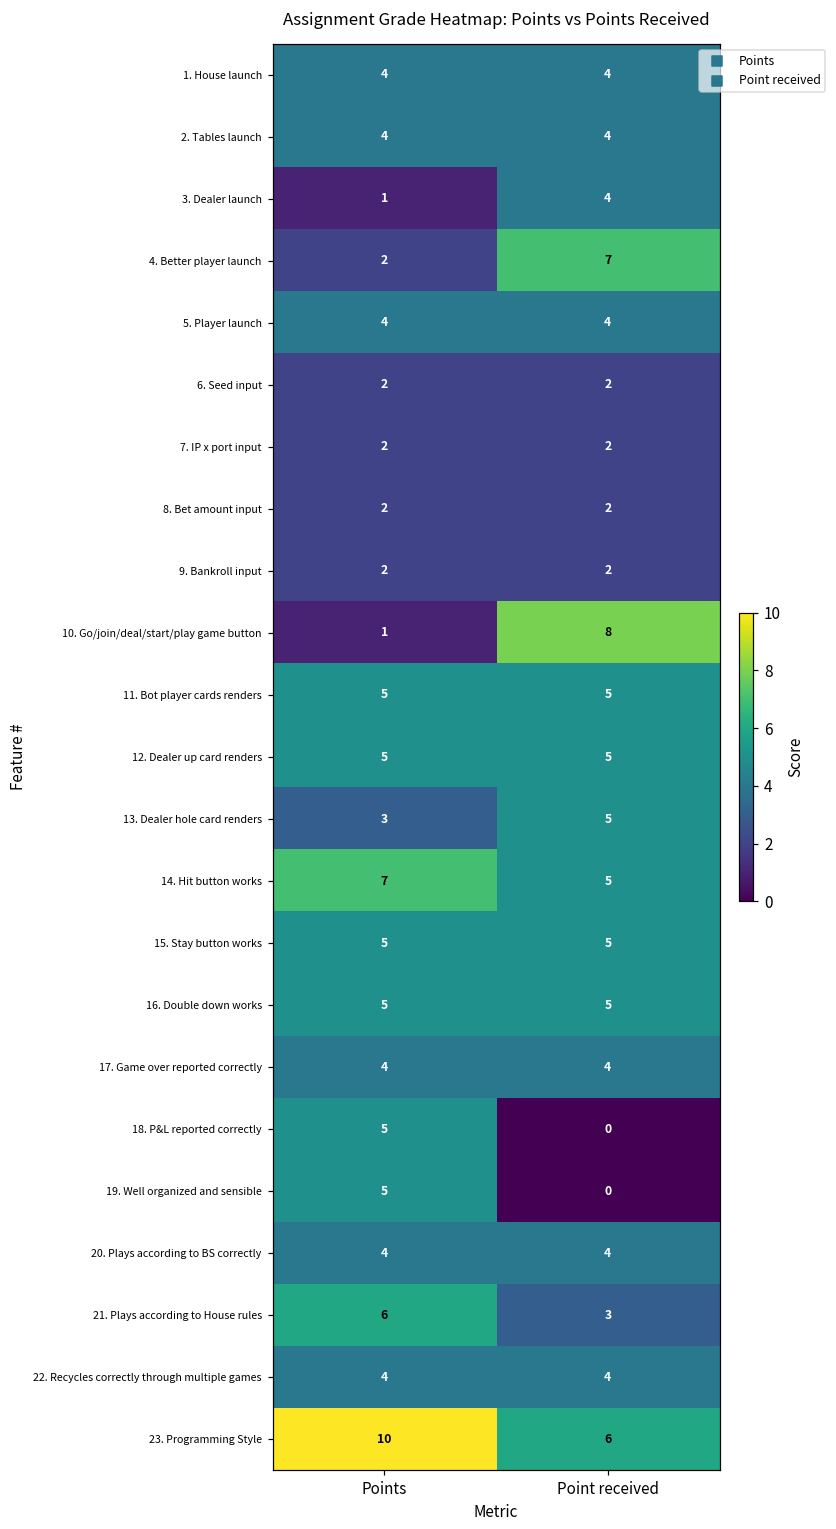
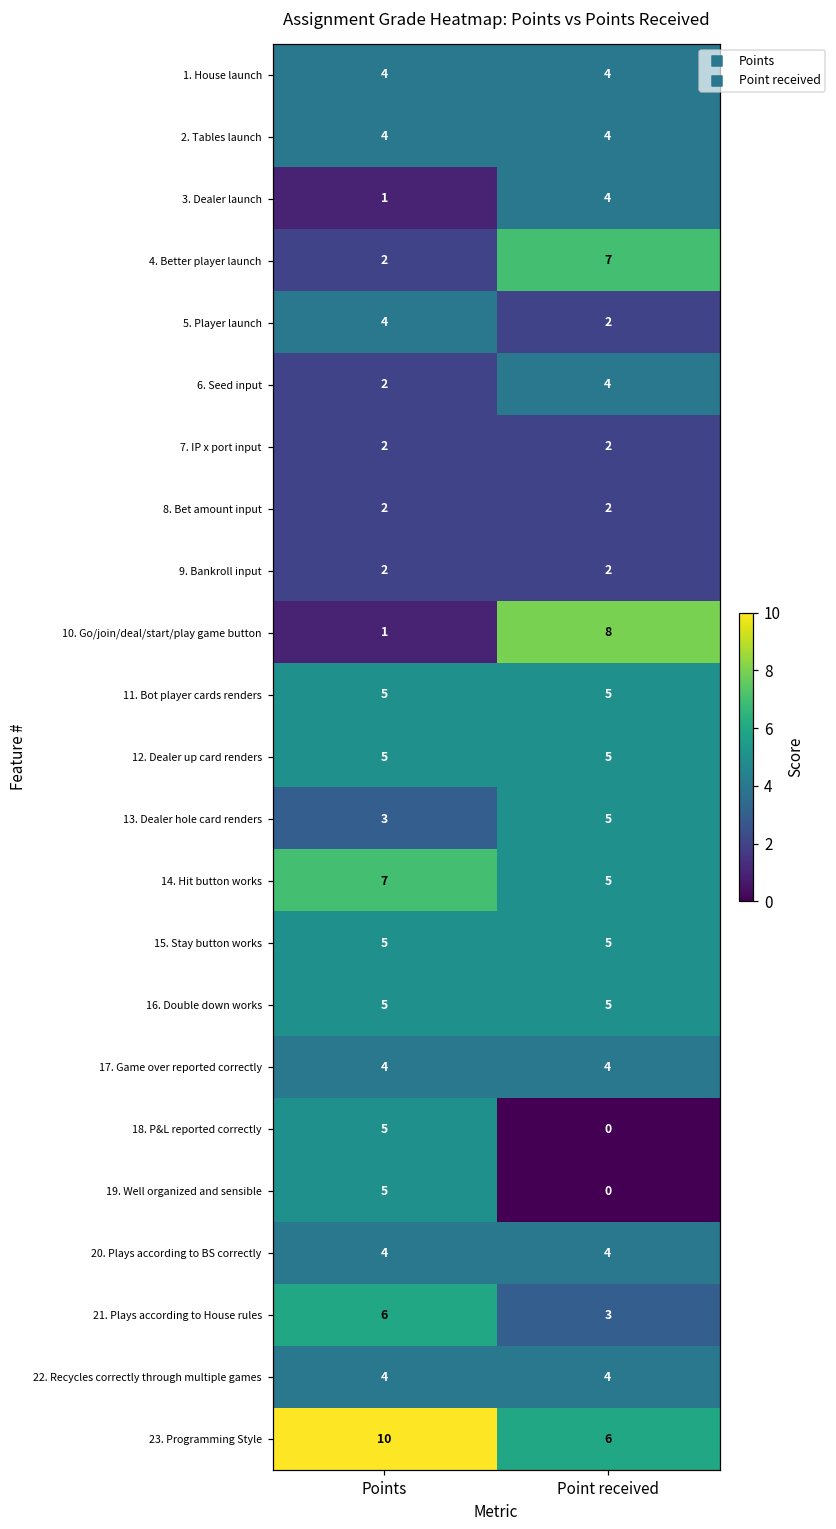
  {
    "1. House launch": {
      "Points": 4,
      "Point received": 4
    },
    "2. Tables launch": {
      "Points": 4,
      "Point received": 4
    },
    "3. Dealer launch": {
      "Points": 1,
      "Point received": 4
    },
    "4. Better player launch": {
      "Points": 2,
      "Point received": 7
    },
    "5. Player launch": {
      "Points": 4,
-     "Point received": 4
+     "Point received": 2
    },
    "6. Seed input": {
      "Points": 2,
-     "Point received": 2
+     "Point received": 4
    },
    "7. IP x port input": {
      "Points": 2,
      "Point received": 2
    },
    "8. Bet amount input": {
      "Points": 2,
      "Point received": 2
    },
    "9. Bankroll input": {
      "Points": 2,
      "Point received": 2
    },
    "10. Go/join/deal/start/play game button": {
      "Points": 1,
      "Point received": 8
    },
    "11. Bot player cards renders": {
      "Points": 5,
      "Point received": 5
    },
    "12. Dealer up card renders": {
      "Points": 5,
      "Point received": 5
    },
    "13. Dealer hole card renders": {
      "Points": 3,
      "Point received": 5
    },
    "14. Hit button works": {
      "Points": 7,
      "Point received": 5
    },
    "15. Stay button works": {
      "Points": 5,
      "Point received": 5
    },
    "16. Double down works": {
      "Points": 5,
      "Point received": 5
    },
    "17. Game over reported correctly": {
      "Points": 4,
      "Point received": 4
    },
    "18. P&L reported correctly": {
      "Points": 5,
      "Point received": 0
    },
    "19. Well organized and sensible": {
      "Points": 5,
      "Point received": 0
    },
    "20. Plays according to BS correctly": {
      "Points": 4,
      "Point received": 4
    },
    "21. Plays according to House rules": {
      "Points": 6,
      "Point received": 3
    },
    "22. Recycles correctly through multiple games": {
      "Points": 4,
      "Point received": 4
    },
    "23. Programming Style": {
      "Points": 10,
      "Point received": 6
    }
  }
